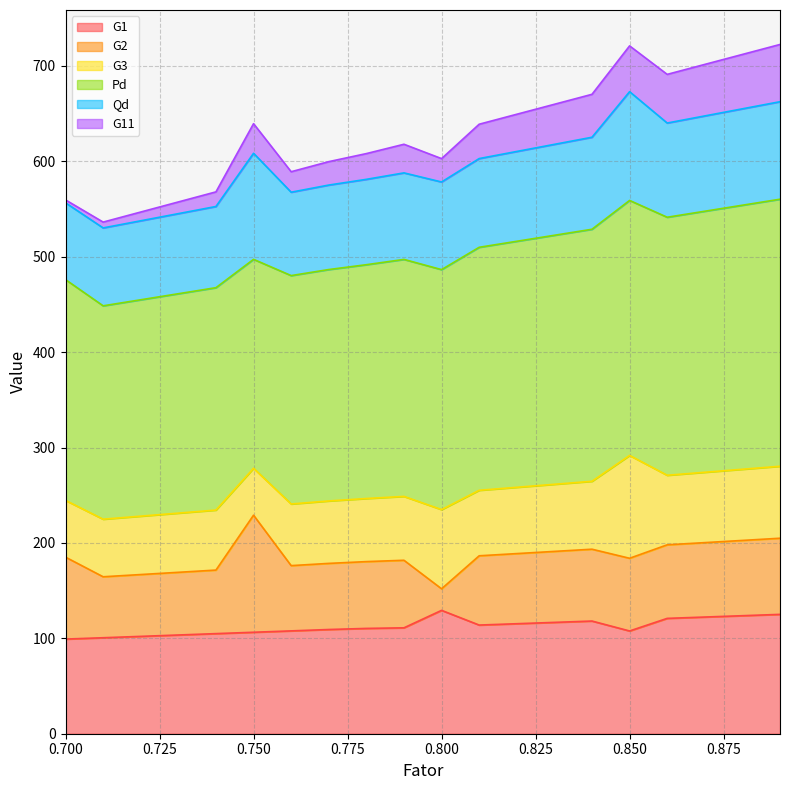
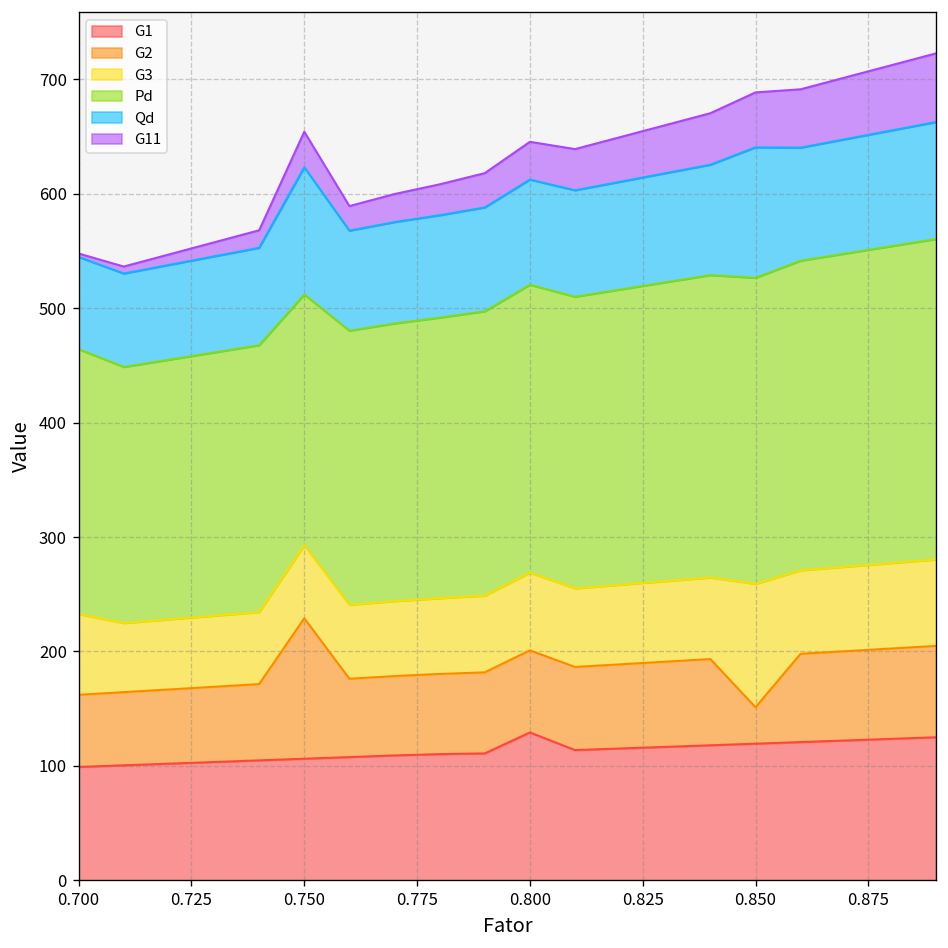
  {
    "G1": {
      "0.700": 100,
      "0.750": 110,
      "0.800": 130,
-     "0.850": 110
+     "0.850": 120
    },
    "G2": {
-     "0.700": 90,
+     "0.700": 60,
      "0.750": 120,
-     "0.800": 20,
-     "0.850": 80
+     "0.800": 70,
+     "0.850": 30
    },
    "G3": {
-     "0.700": 60,
-     "0.750": 50,
-     "0.800": 80,
+     "0.700": 70,
+     "0.750": 60,
+     "0.800": 70,
      "0.850": 110
    },
    "Pd": {
      "0.700": 230,
      "0.750": 220,
      "0.800": 250,
      "0.850": 270
    },
    "Qd": {
      "0.700": 80,
      "0.750": 110,
      "0.800": 90,
      "0.850": 110
    },
    "G11": {
      "0.700": 0,
      "0.750": 30,
-     "0.800": 20,
+     "0.800": 30,
      "0.850": 50
    }
  }
